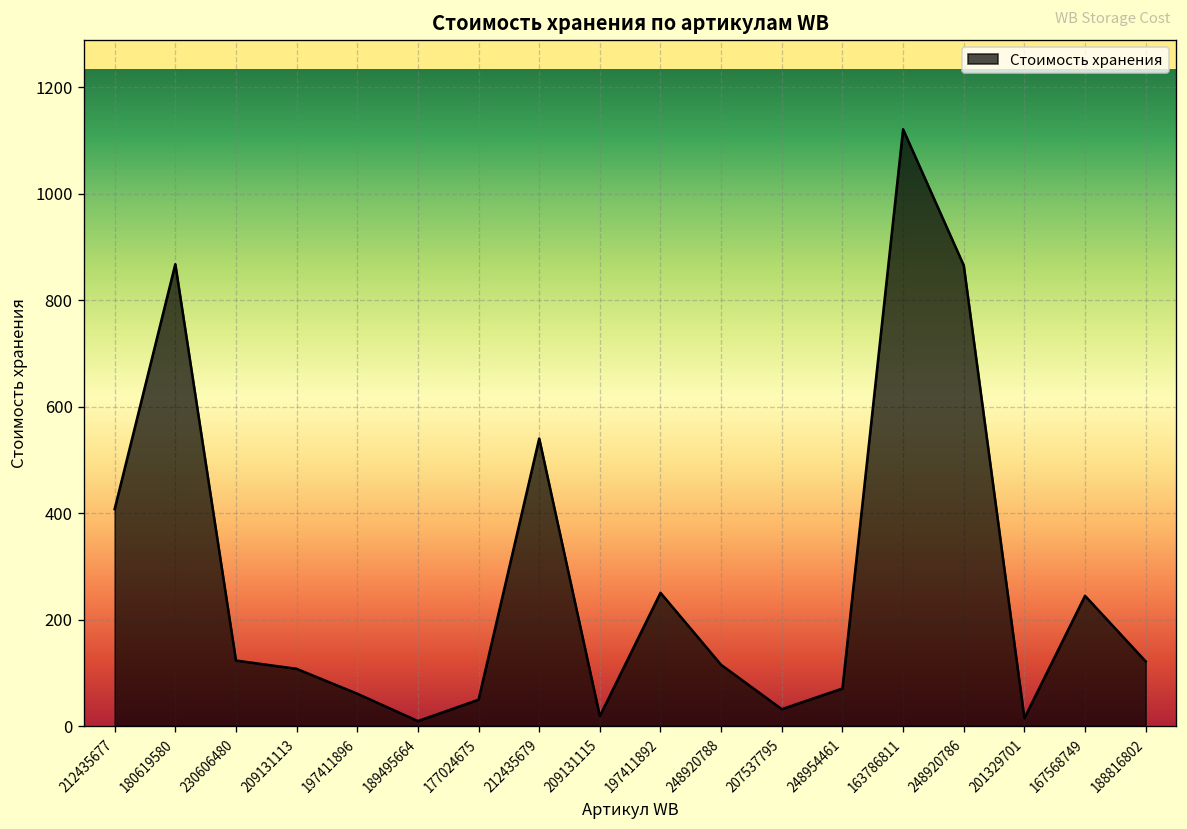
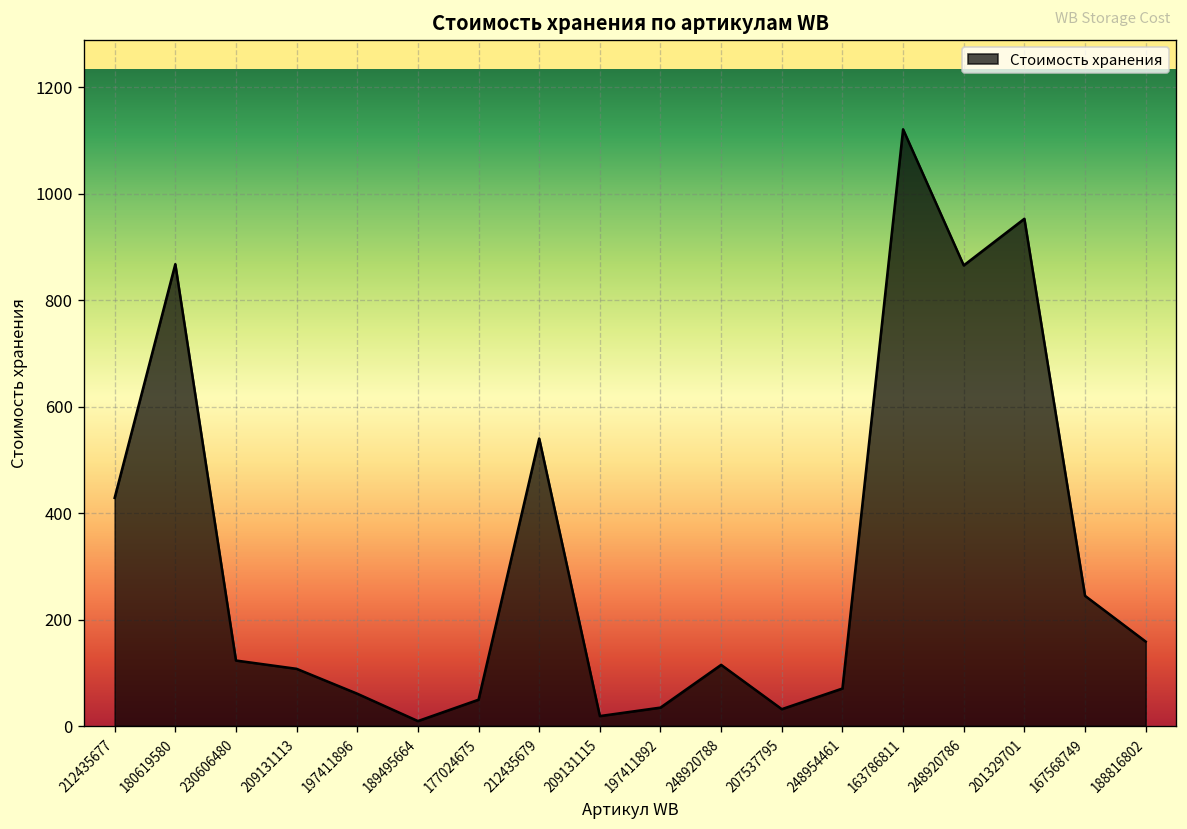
  {
-   "212435677": 410,
+   "212435677": 430,
    "180619580": 870,
    "230606480": 120,
    "209131113": 110,
    "197411896": 60,
    "189495664": 10,
    "177024675": 50,
    "212435679": 540,
    "209131115": 20,
-   "197411892": 250,
+   "197411892": 30,
    "248920788": 110,
    "207537795": 30,
    "248954461": 70,
    "163786811": 1120,
    "248920786": 870,
-   "201329701": 10,
+   "201329701": 950,
    "167568749": 240,
-   "188816802": 120
+   "188816802": 160
  }
